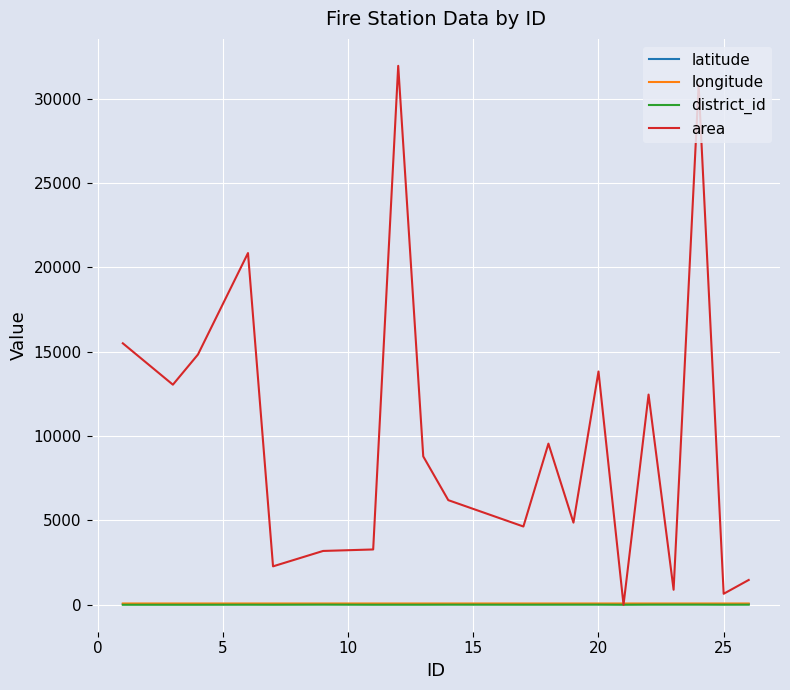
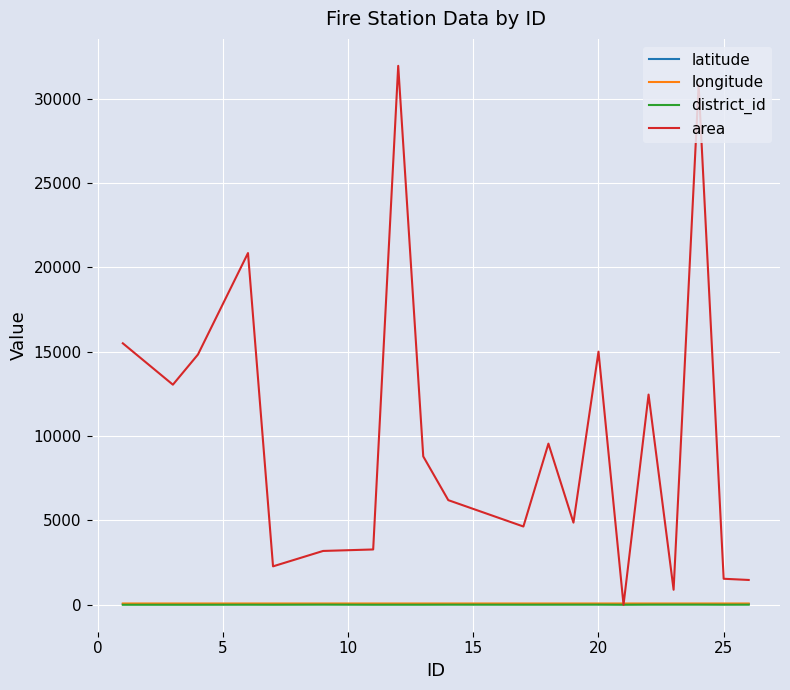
  {
    "area": {
-     "20": 13800,
-     "25": 700
+     "20": 15000,
+     "25": 1500
    }
  }
